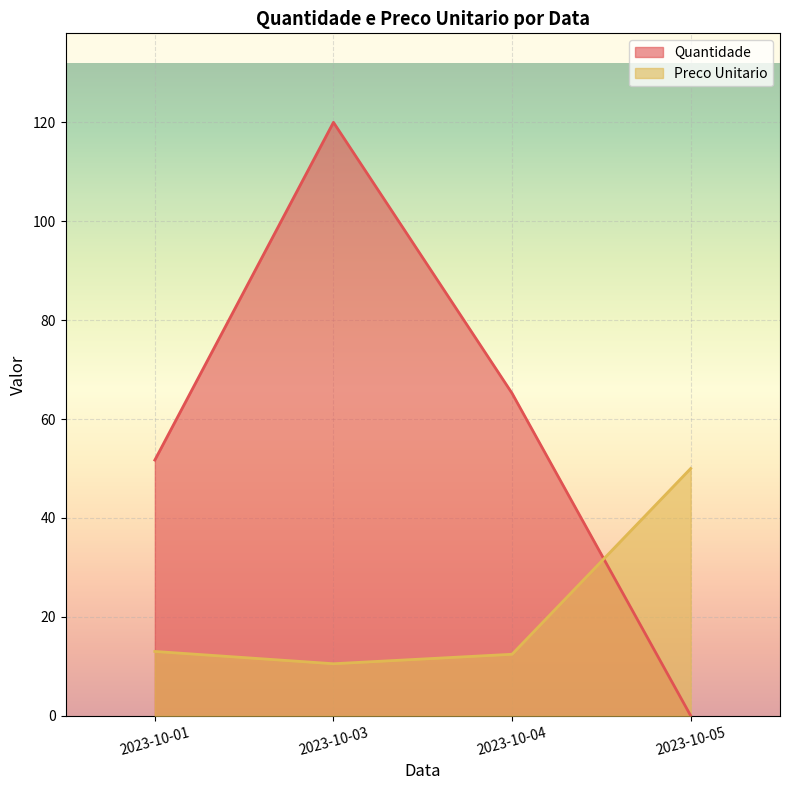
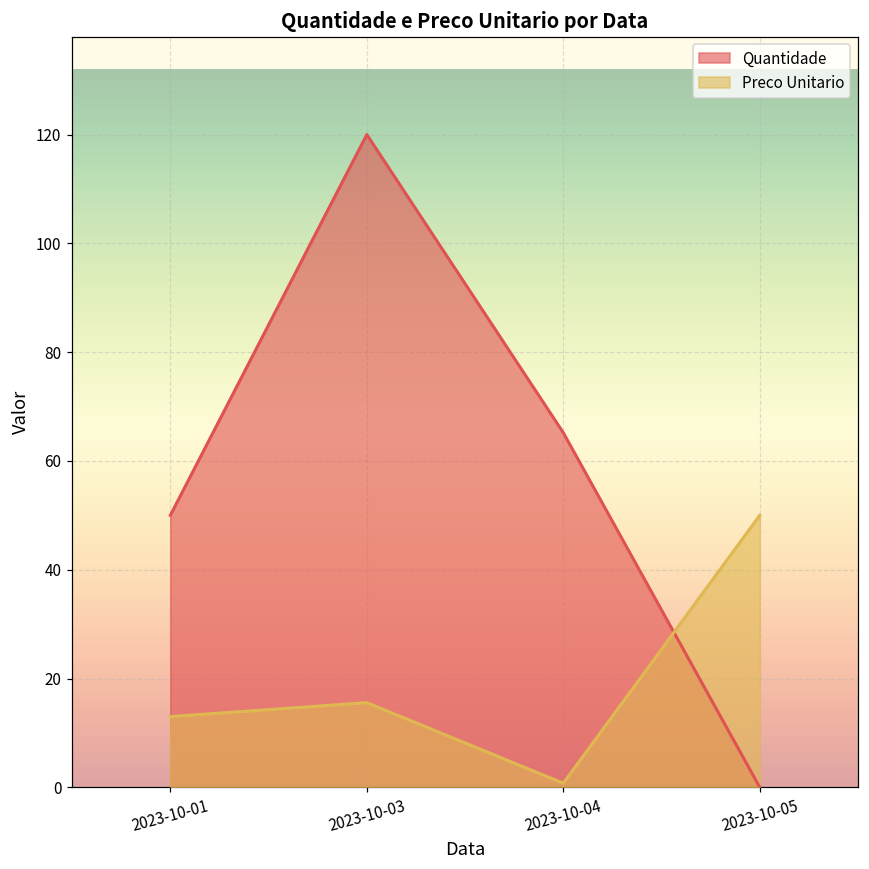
  {
    "Quantidade": {
-     "2023-10-01": 52,
+     "2023-10-01": 50,
      "2023-10-03": 120,
      "2023-10-04": 65,
      "2023-10-05": 0
    },
    "Preco Unitario": {
      "2023-10-01": 13,
-     "2023-10-03": 11,
-     "2023-10-04": 12,
+     "2023-10-03": 16,
+     "2023-10-04": 1,
      "2023-10-05": 50
    }
  }
